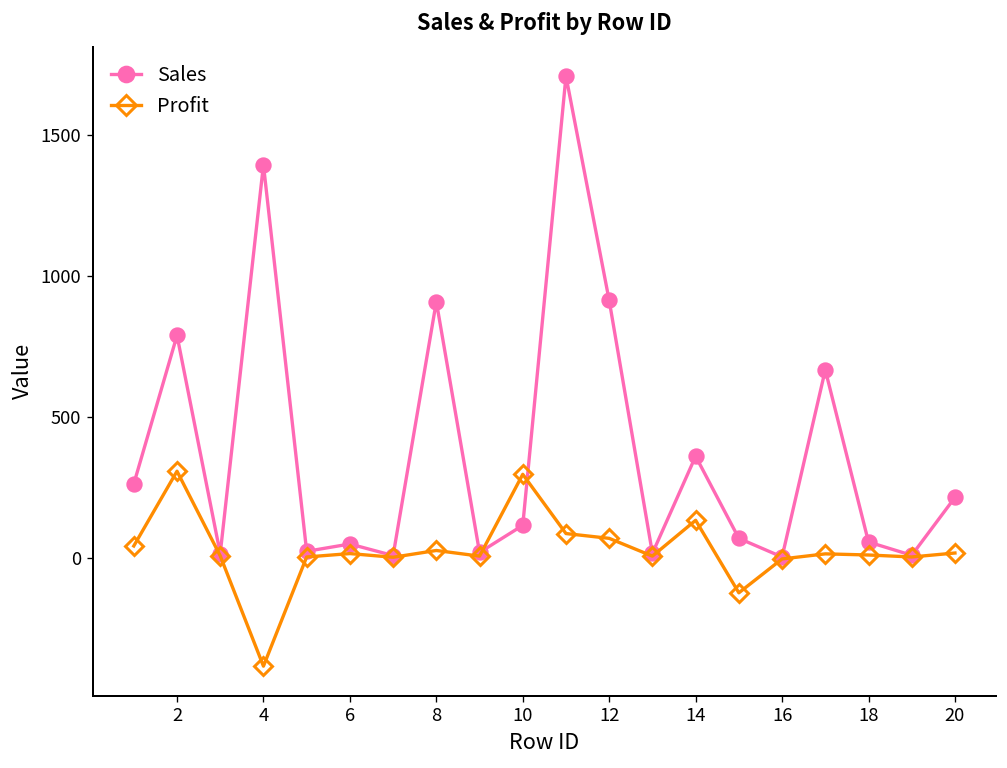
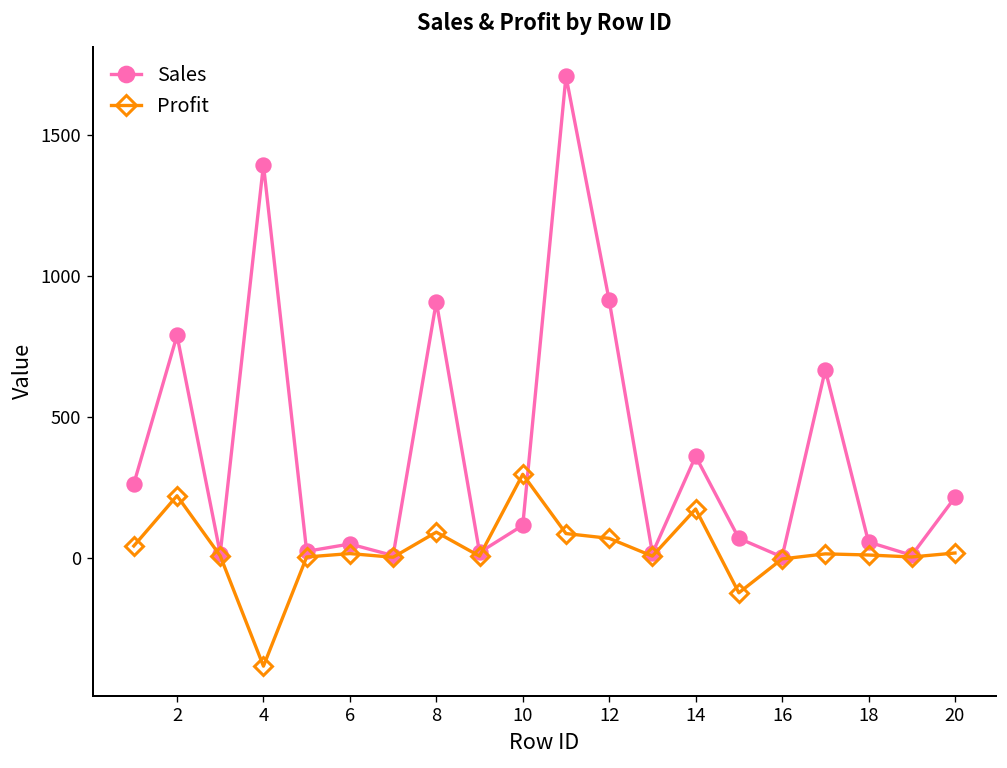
  {
    "Sales": {
      "2": 790,
      "4": 1390,
      "6": 50,
      "8": 910,
      "10": 120,
      "12": 910,
      "14": 360,
      "18": 60,
      "20": 210
    },
    "Profit": {
-     "2": 310,
+     "2": 220,
      "4": -380,
      "6": 20,
-     "8": 30,
+     "8": 90,
      "10": 300,
      "12": 70,
-     "14": 130,
+     "14": 170,
      "18": 10,
      "20": 20
    }
  }
